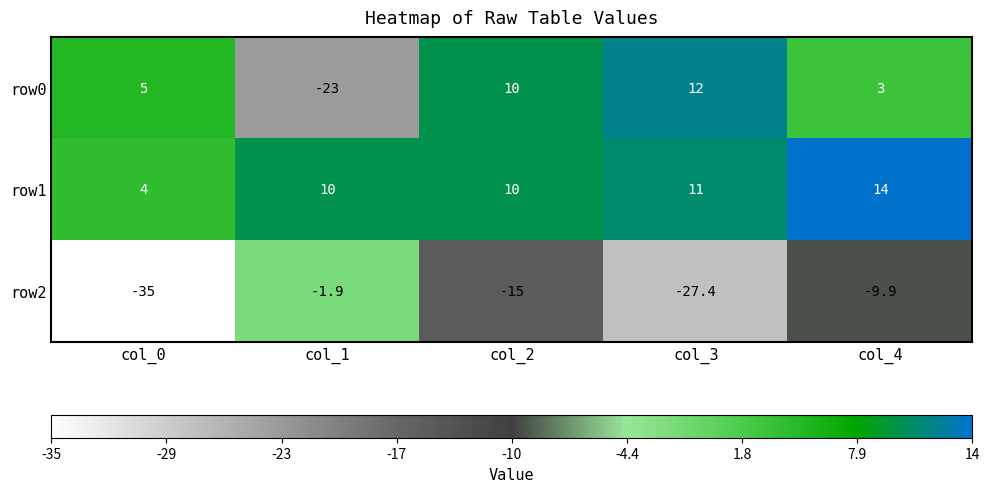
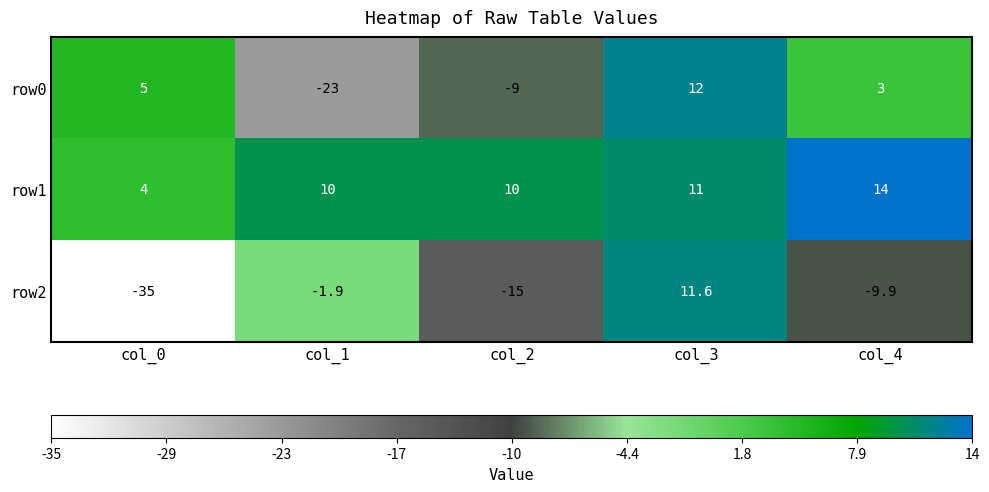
  {
    "row0": {
      "col_0": 5,
      "col_1": -23,
-     "col_2": 10,
+     "col_2": -9,
      "col_3": 12,
      "col_4": 3
    },
    "row1": {
      "col_0": 4,
      "col_1": 10,
      "col_2": 10,
      "col_3": 11,
      "col_4": 14
    },
    "row2": {
      "col_0": -35,
      "col_1": -1.9,
      "col_2": -15,
-     "col_3": -27.4,
+     "col_3": 11.6,
      "col_4": -9.9
    }
  }
